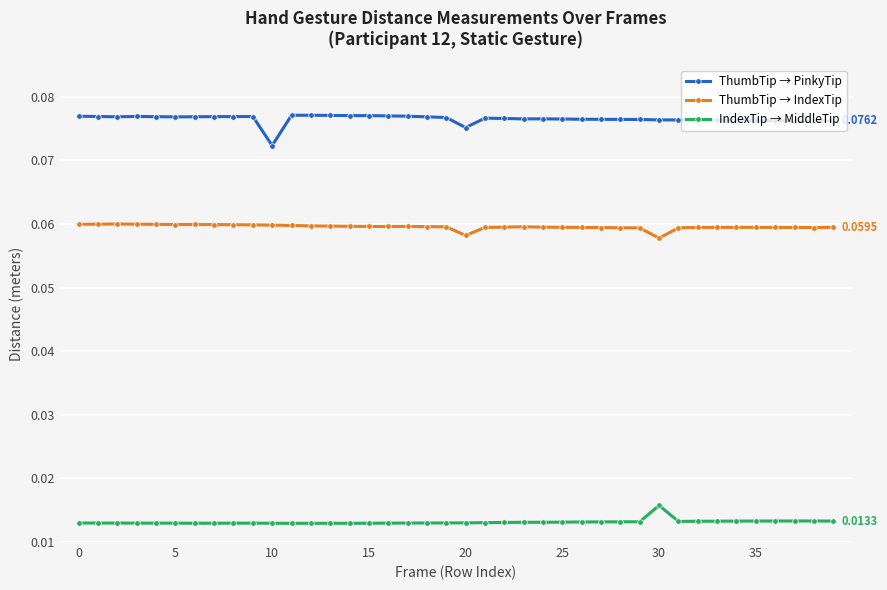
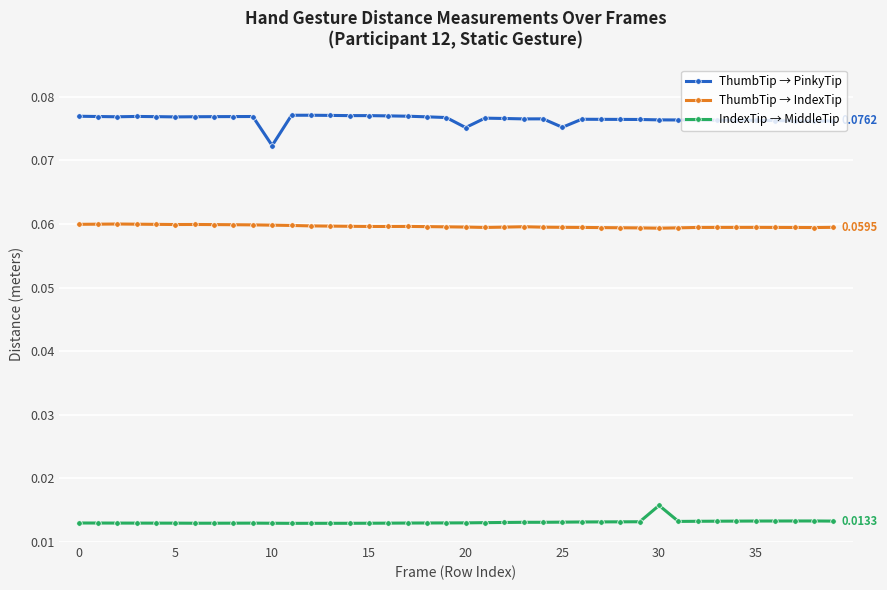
  {
    "ThumbTip → PinkyTip": {
      "0": 0.077,
      "5": 0.077,
      "10": 0.072,
      "15": 0.077,
      "20": 0.075,
-     "25": 0.076,
+     "25": 0.075,
      "30": 0.076
    },
    "ThumbTip → IndexTip": {
      "0": 0.060,
      "5": 0.060,
      "10": 0.060,
      "15": 0.060,
-     "20": 0.058,
+     "20": 0.060,
      "25": 0.059,
-     "30": 0.058,
+     "30": 0.059,
      "35": 0.059
    },
    "IndexTip → MiddleTip": {
      "0": 0.013,
      "5": 0.013,
      "10": 0.013,
      "15": 0.013,
      "20": 0.013,
      "25": 0.013,
      "30": 0.016,
      "35": 0.013
    }
  }
